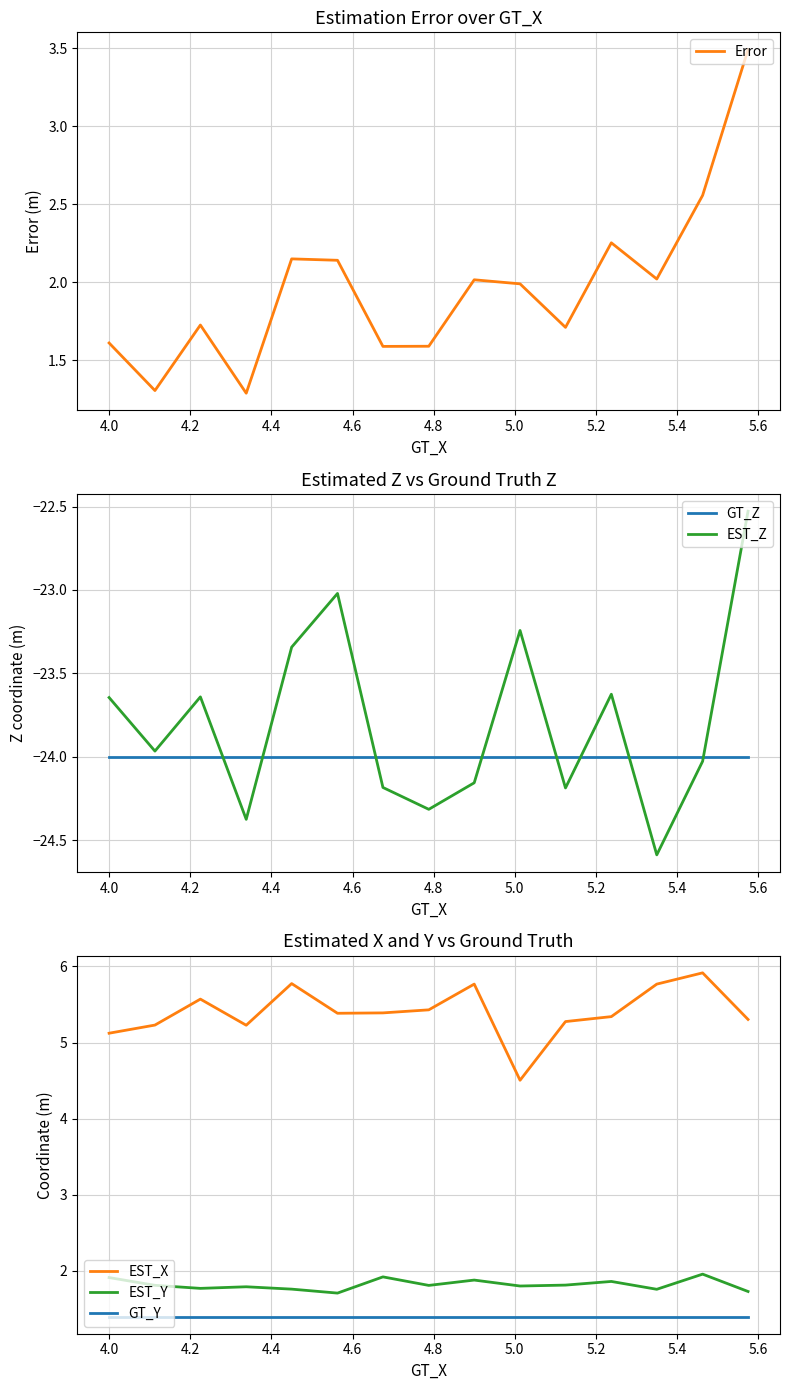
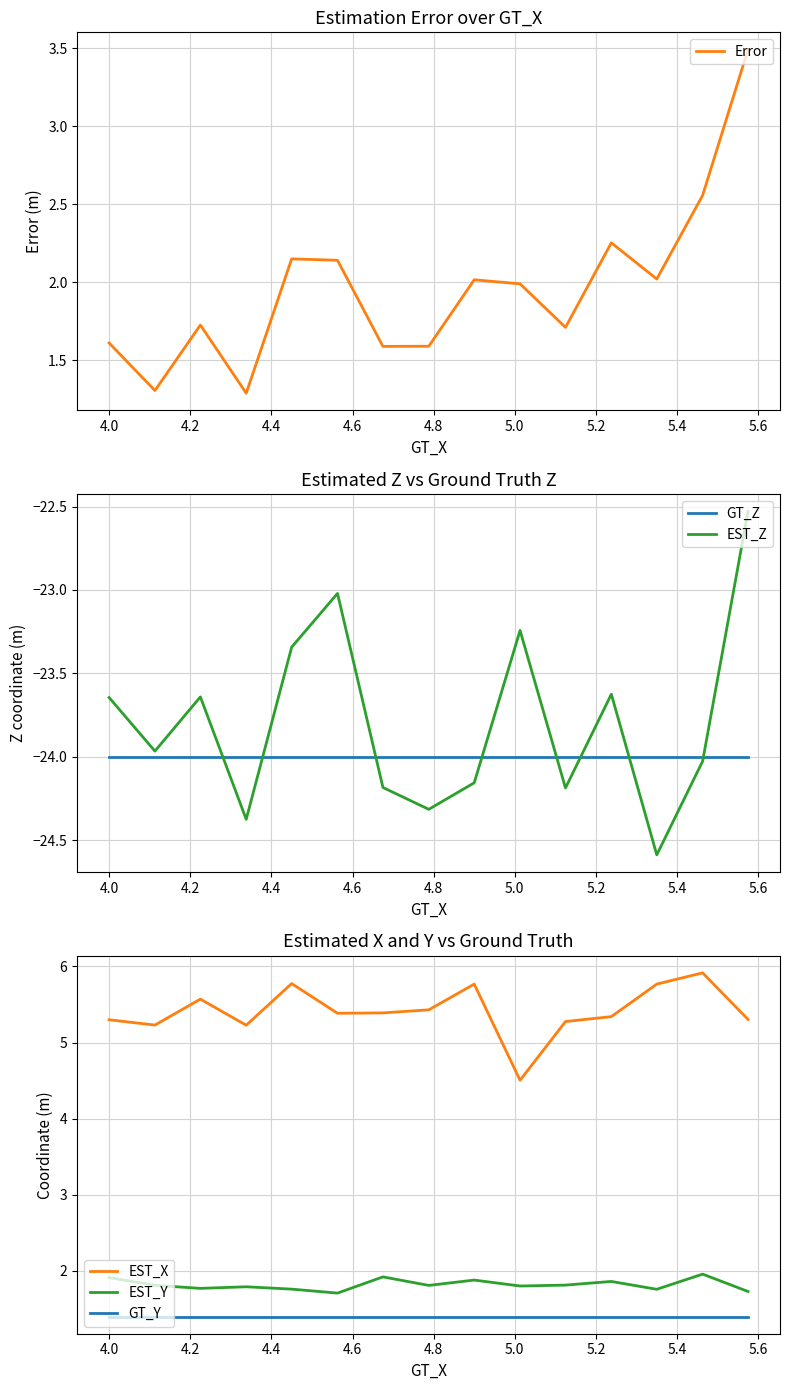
  {
    "Estimation Error over GT_X": {
      "4.0": 1.61
    },
    "Estimated Z vs Ground Truth Z": {
      "GT_Z": {
        "4.0": -24.00
      },
      "EST_Z": {
        "4.0": -23.65
      }
    },
    "Estimated X and Y vs Ground Truth": {
      "EST_X": {
-       "4.0": 5.1
+       "4.0": 5.3
      }
    }
  }
